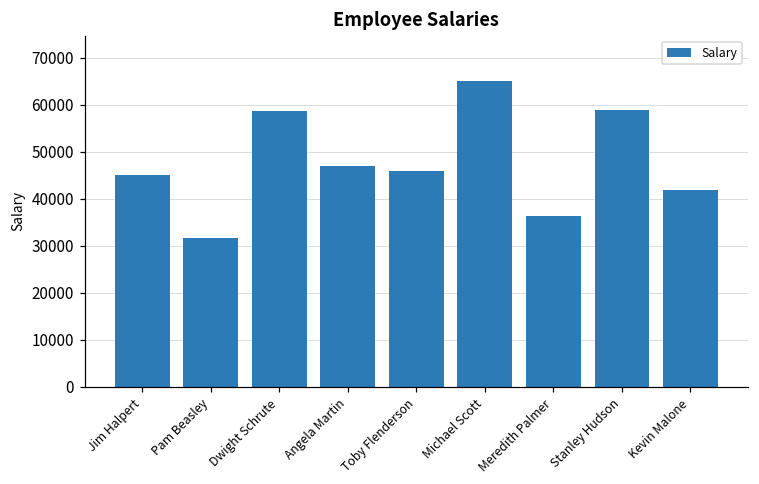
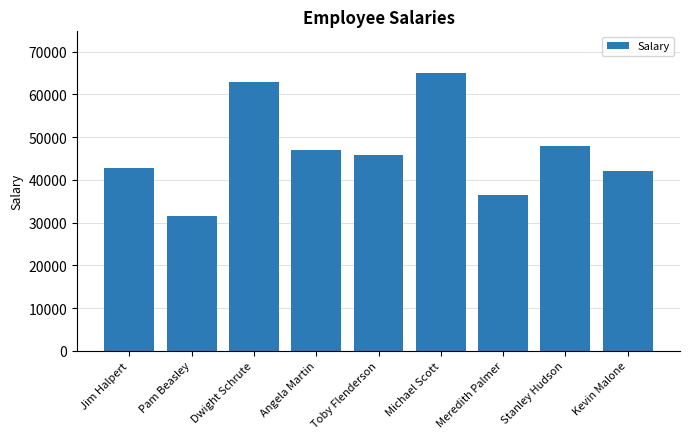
  {
-   "Jim Halpert": 45000,
+   "Jim Halpert": 43000,
    "Pam Beasley": 32000,
-   "Dwight Schrute": 59000,
+   "Dwight Schrute": 63000,
    "Angela Martin": 47000,
    "Toby Flenderson": 46000,
    "Michael Scott": 65000,
    "Meredith Palmer": 36000,
-   "Stanley Hudson": 59000,
+   "Stanley Hudson": 48000,
    "Kevin Malone": 42000
  }
